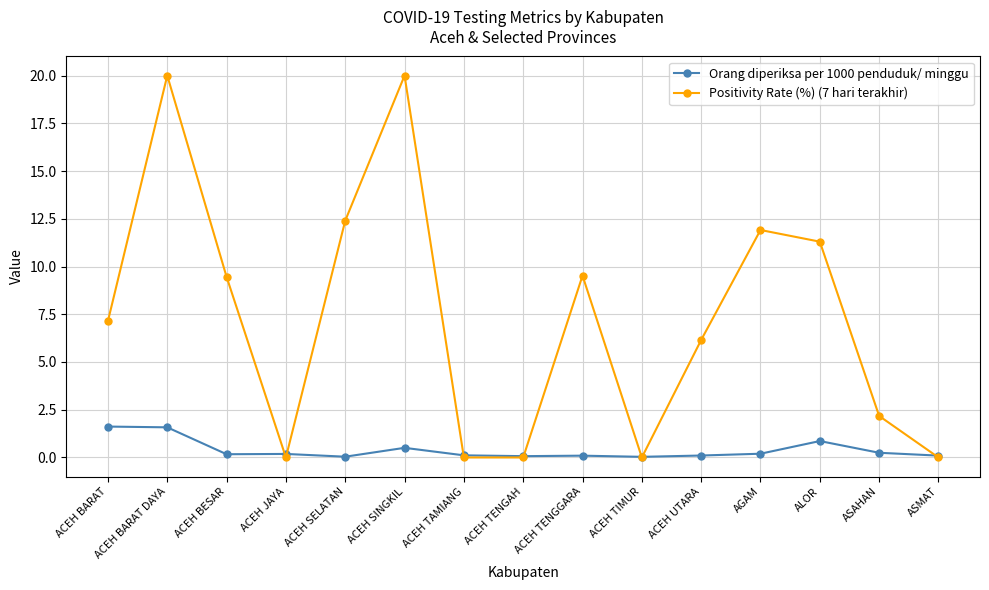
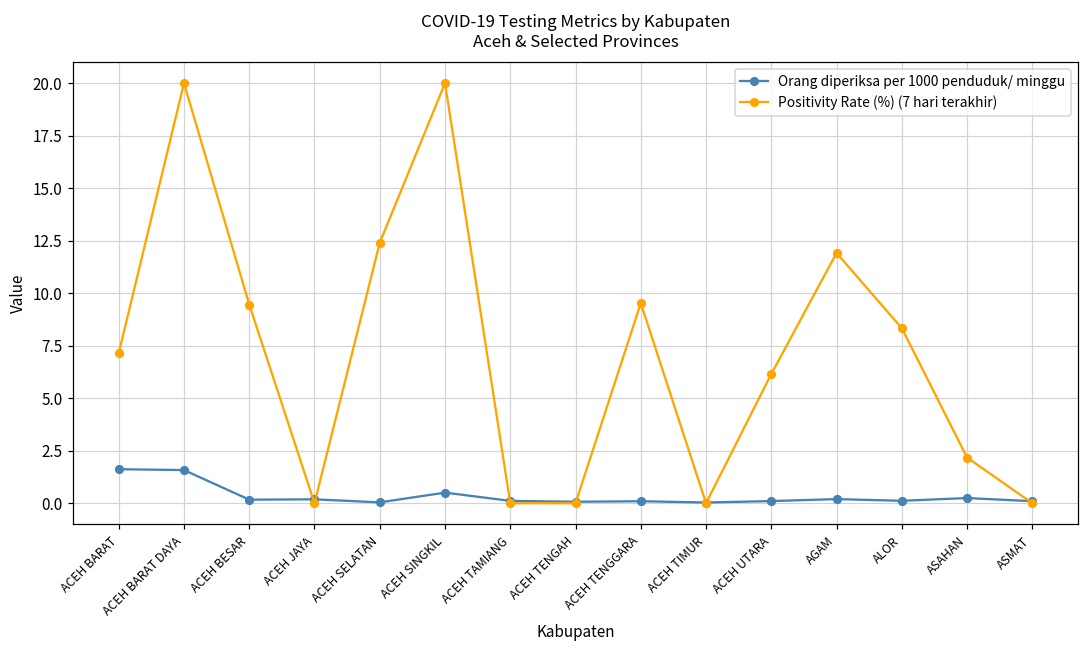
  {
    "Orang diperiksa per 1000 penduduk/ minggu": {
      "ACEH BARAT": 1.6,
      "ACEH BARAT DAYA": 1.6,
      "ACEH BESAR": 0.2,
      "ACEH JAYA": 0.2,
      "ACEH SELATAN": 0.0,
      "ACEH SINGKIL": 0.5,
      "ACEH TENGGARA": 0.1,
      "ACEH UTARA": 0.1,
      "AGAM": 0.2,
-     "ALOR": 0.9,
+     "ALOR": 0.1,
      "ASAHAN": 0.2
    },
    "Positivity Rate (%) (7 hari terakhir)": {
      "ACEH BARAT": 7.1,
      "ACEH BARAT DAYA": 20.0,
      "ACEH BESAR": 9.5,
      "ACEH JAYA": 0.0,
      "ACEH SELATAN": 12.4,
      "ACEH SINGKIL": 20.0,
      "ACEH TENGGARA": 9.5,
      "ACEH UTARA": 6.2,
      "AGAM": 11.9,
-     "ALOR": 11.3,
+     "ALOR": 8.3,
      "ASAHAN": 2.2
    }
  }
